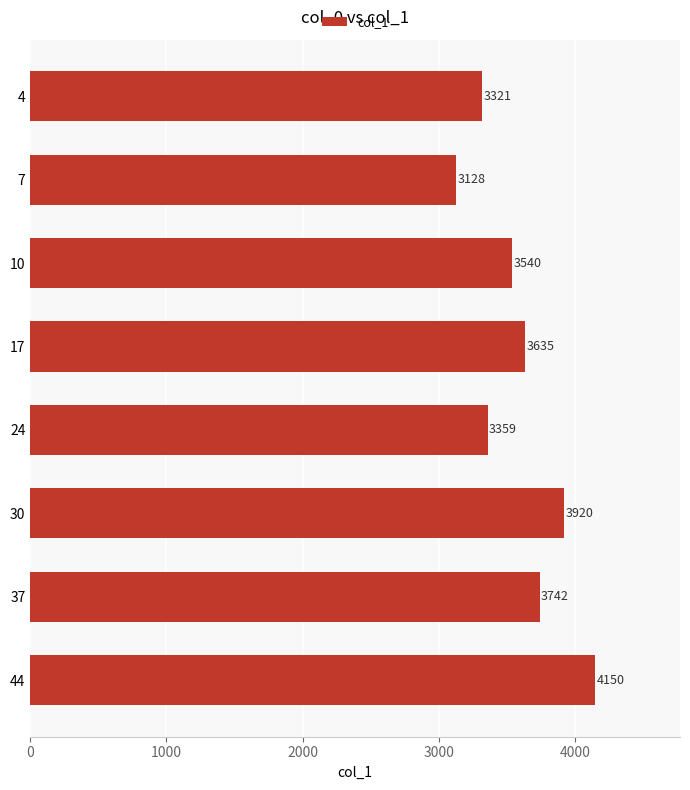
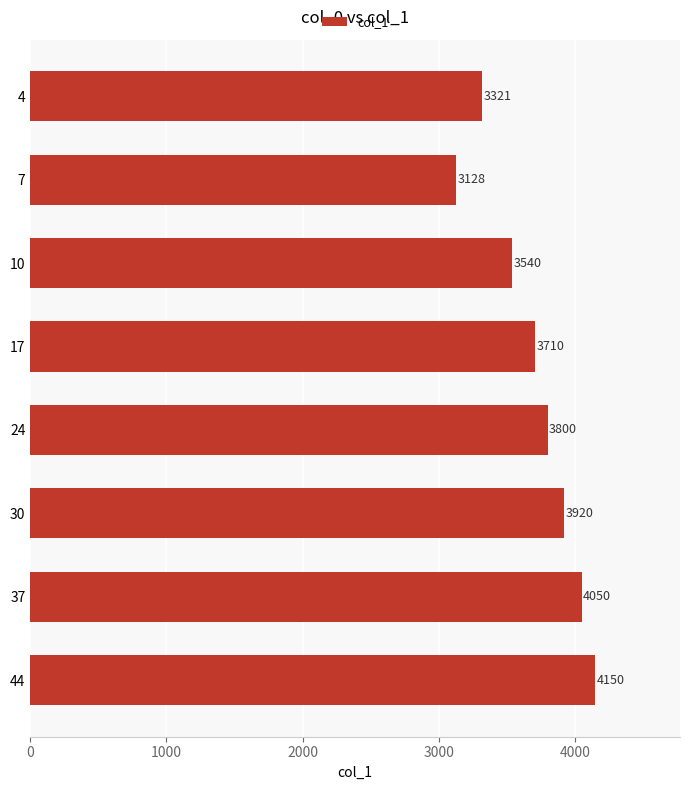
  {
    "4": 3321,
    "7": 3128,
    "10": 3540,
-   "17": 3635,
-   "24": 3359,
+   "17": 3710,
+   "24": 3800,
    "30": 3920,
-   "37": 3742,
+   "37": 4050,
    "44": 4150
  }
